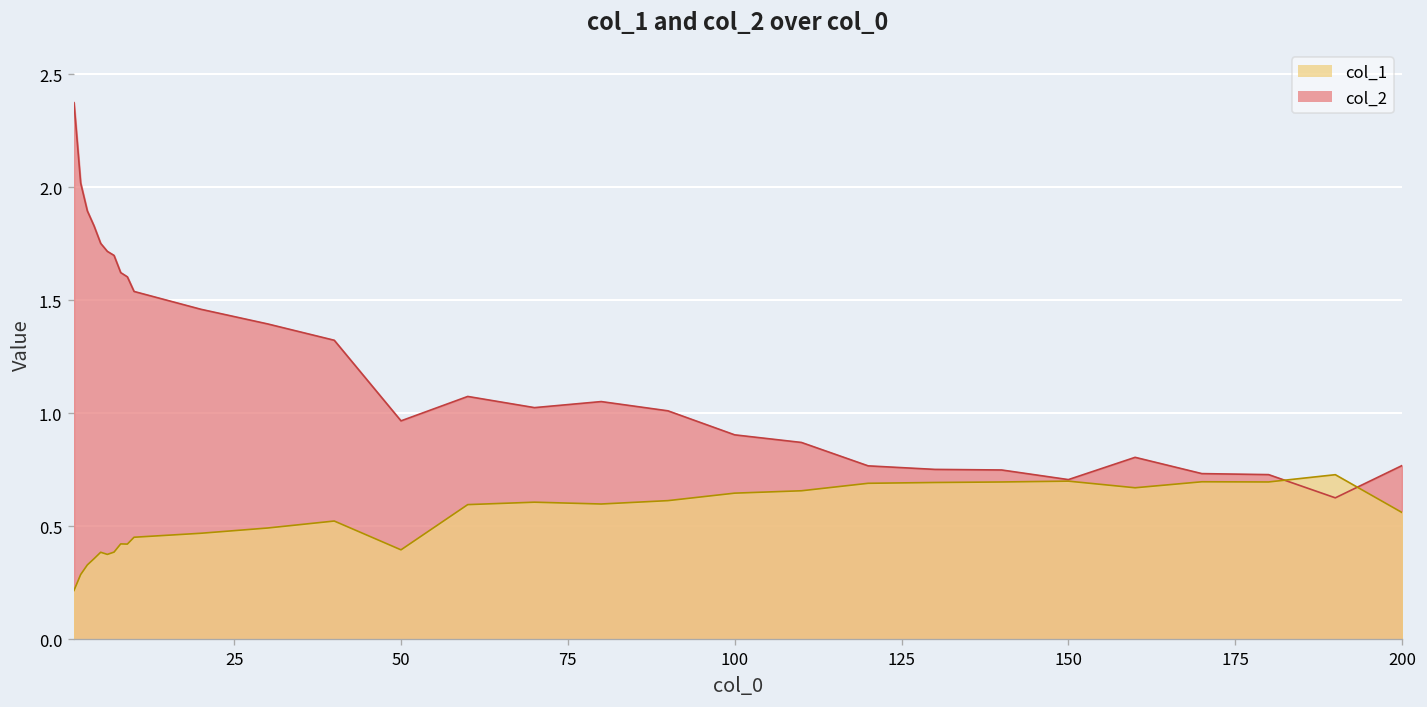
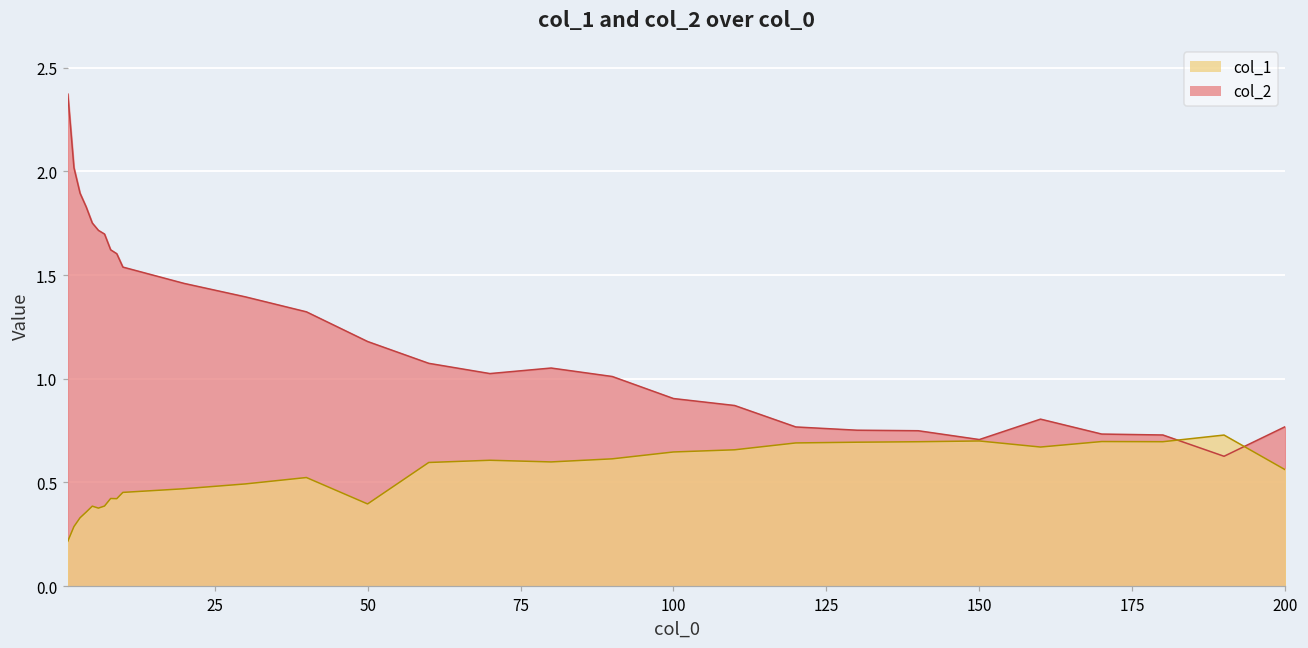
  {
    "col_2": {
-     "50": 0.97,
+     "50": 1.18,
      "100": 0.90,
      "200": 0.77
    },
    "col_1": {
      "50": 0.40,
      "100": 0.65,
      "200": 0.56
    }
  }
